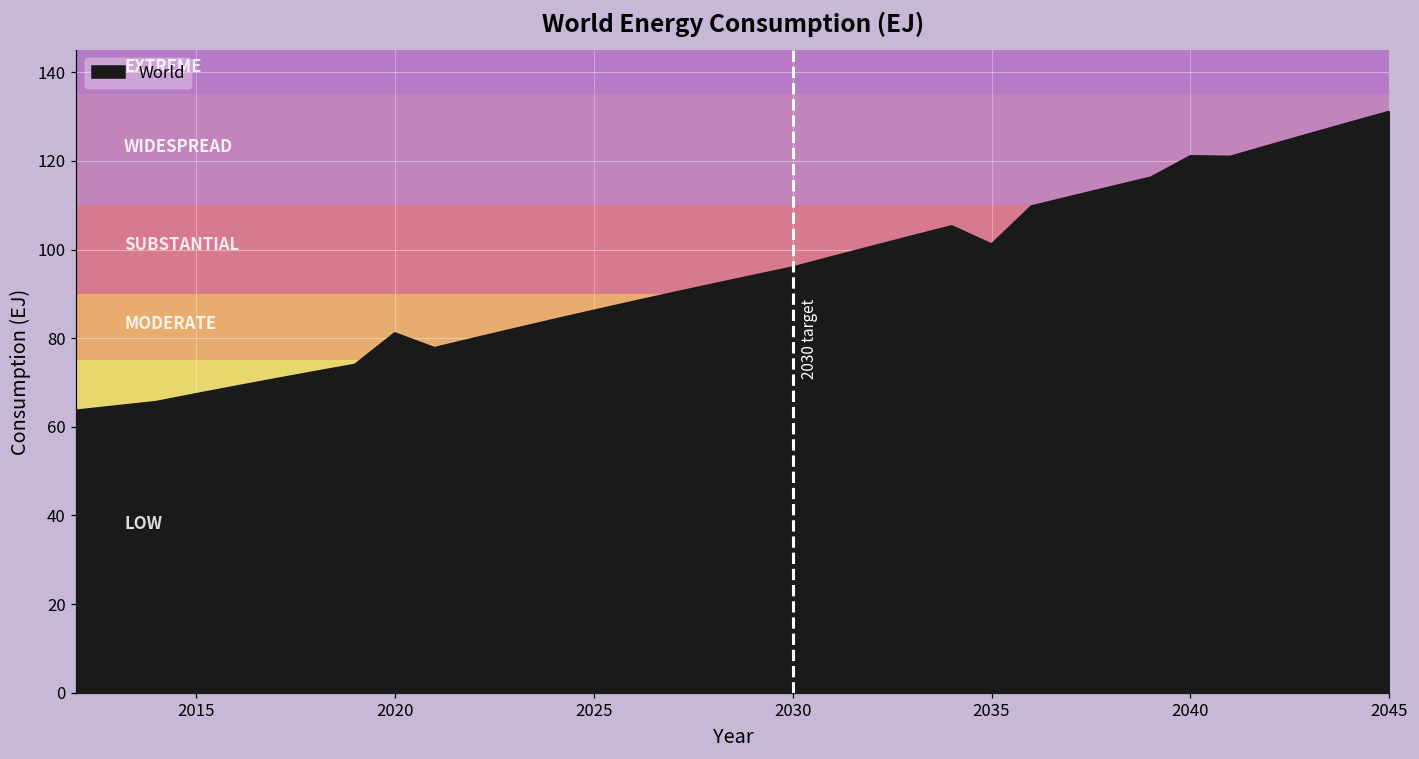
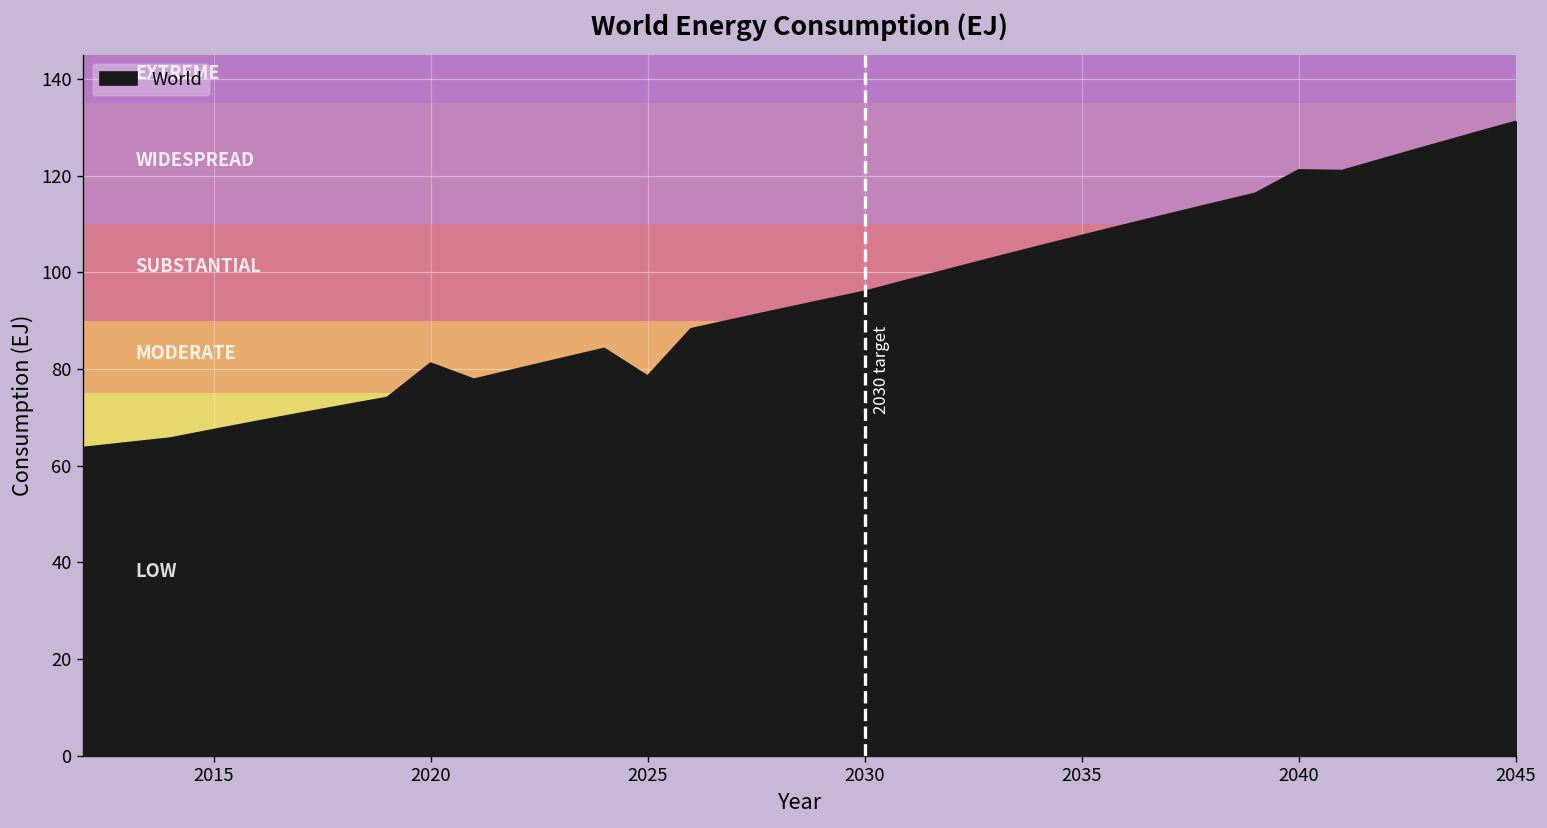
  {
    "2015": 67,
    "2020": 81,
-   "2025": 86,
+   "2025": 78,
    "2030": 96,
-   "2035": 101,
+   "2035": 108,
    "2040": 121,
    "2045": 131
  }
